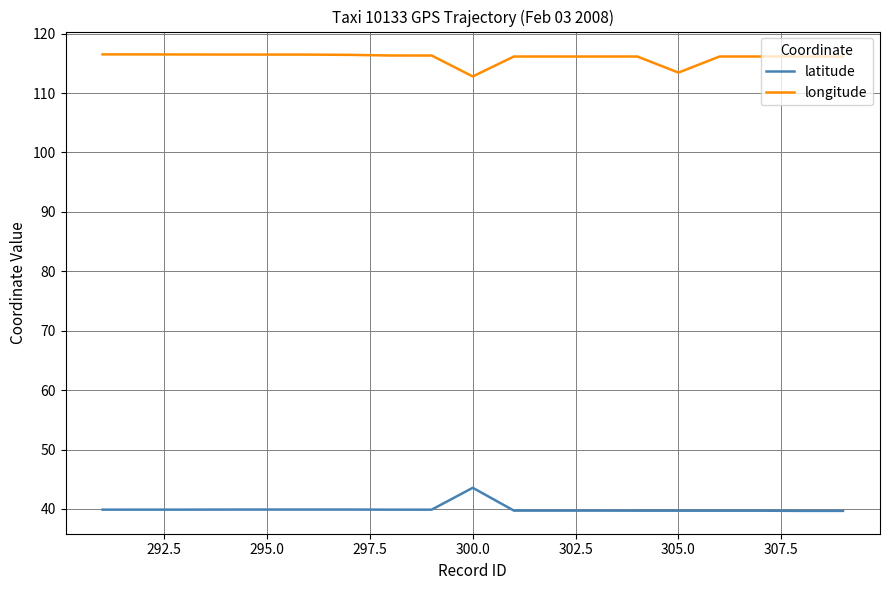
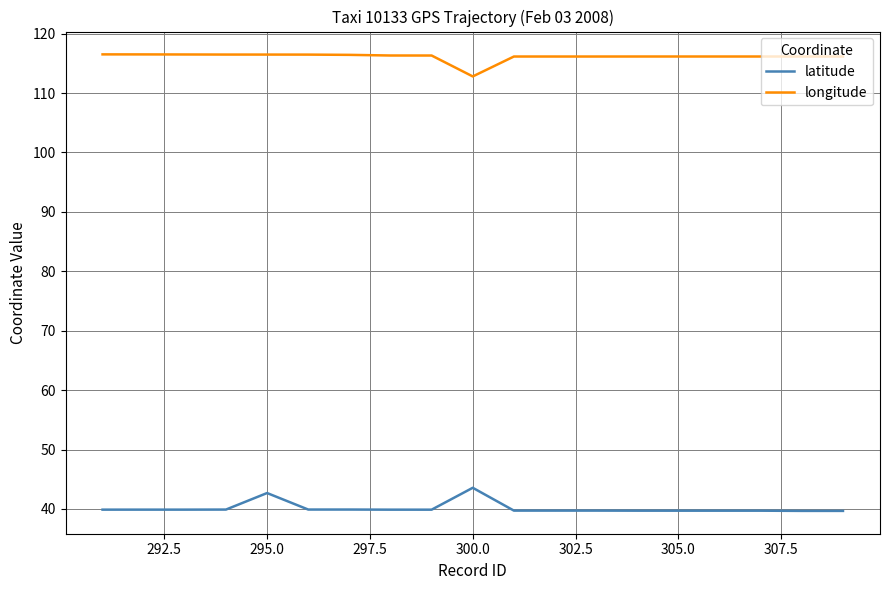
  {
    "latitude": {
-     "295.0": 40,
+     "295.0": 43,
      "300.0": 44,
      "305.0": 40
    },
    "longitude": {
      "295.0": 116,
      "300.0": 113,
-     "305.0": 113
+     "305.0": 116
    }
  }
